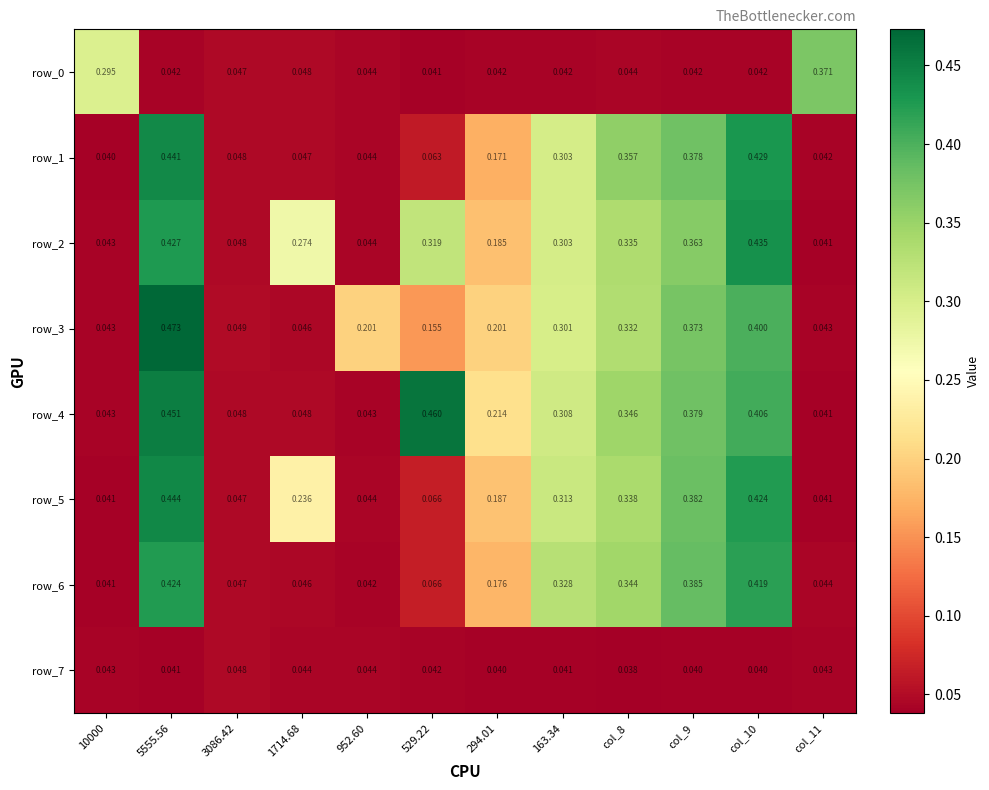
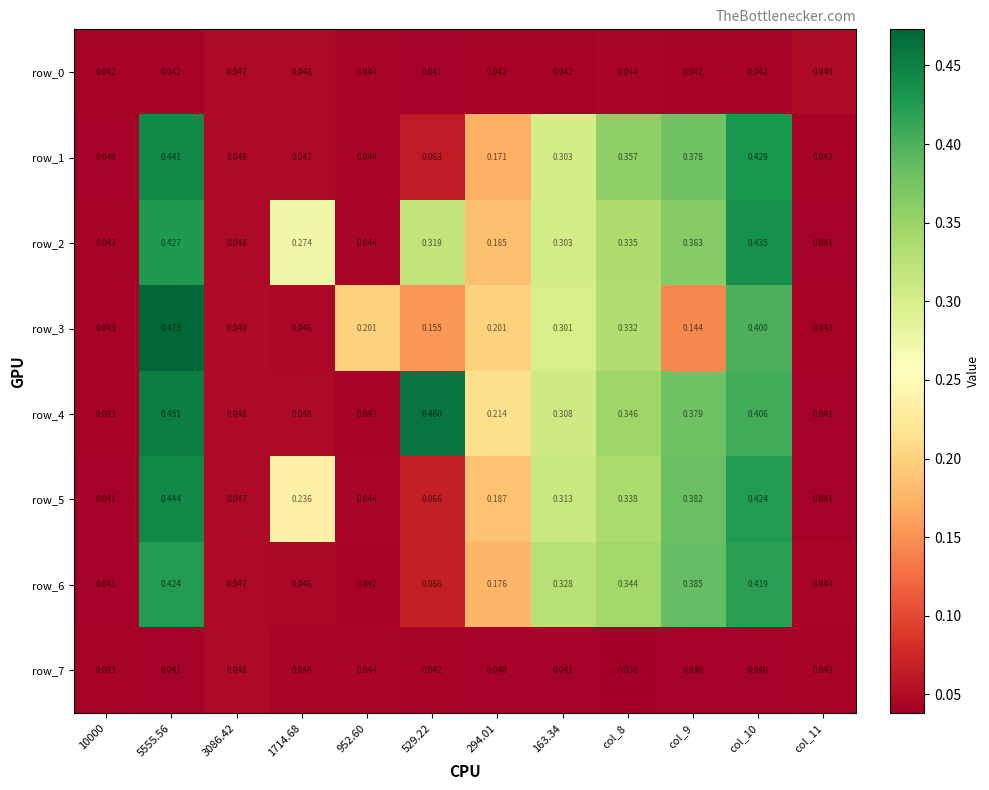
  {
    "row_0": {
-     "10000": 0.295,
+     "10000": 0.042,
      "5555.56": 0.042,
      "3086.42": 0.047,
      "1714.68": 0.048,
      "952.60": 0.044,
      "529.22": 0.041,
      "294.01": 0.042,
      "163.34": 0.042,
      "col_8": 0.044,
      "col_9": 0.042,
      "col_10": 0.042,
-     "col_11": 0.371
+     "col_11": 0.049
    },
    "row_1": {
      "10000": 0.040,
      "5555.56": 0.441,
      "3086.42": 0.048,
      "1714.68": 0.047,
      "952.60": 0.044,
      "529.22": 0.063,
      "294.01": 0.171,
      "163.34": 0.303,
      "col_8": 0.357,
      "col_9": 0.378,
      "col_10": 0.429,
      "col_11": 0.042
    },
    "row_2": {
      "10000": 0.043,
      "5555.56": 0.427,
      "3086.42": 0.048,
      "1714.68": 0.274,
      "952.60": 0.044,
      "529.22": 0.319,
      "294.01": 0.185,
      "163.34": 0.303,
      "col_8": 0.335,
      "col_9": 0.363,
      "col_10": 0.435,
      "col_11": 0.041
    },
    "row_3": {
      "10000": 0.043,
      "5555.56": 0.473,
      "3086.42": 0.049,
      "1714.68": 0.046,
      "952.60": 0.201,
      "529.22": 0.155,
      "294.01": 0.201,
      "163.34": 0.301,
      "col_8": 0.332,
-     "col_9": 0.373,
+     "col_9": 0.144,
      "col_10": 0.400,
      "col_11": 0.043
    },
    "row_4": {
      "10000": 0.043,
      "5555.56": 0.451,
      "3086.42": 0.048,
      "1714.68": 0.048,
      "952.60": 0.043,
      "529.22": 0.460,
      "294.01": 0.214,
      "163.34": 0.308,
      "col_8": 0.346,
      "col_9": 0.379,
      "col_10": 0.406,
      "col_11": 0.041
    },
    "row_5": {
      "10000": 0.041,
      "5555.56": 0.444,
      "3086.42": 0.047,
      "1714.68": 0.236,
      "952.60": 0.044,
      "529.22": 0.066,
      "294.01": 0.187,
      "163.34": 0.313,
      "col_8": 0.338,
      "col_9": 0.382,
      "col_10": 0.424,
      "col_11": 0.041
    },
    "row_6": {
      "10000": 0.041,
      "5555.56": 0.424,
      "3086.42": 0.047,
      "1714.68": 0.046,
      "952.60": 0.042,
      "529.22": 0.066,
      "294.01": 0.176,
      "163.34": 0.328,
      "col_8": 0.344,
      "col_9": 0.385,
      "col_10": 0.419,
      "col_11": 0.044
    },
    "row_7": {
      "10000": 0.043,
      "5555.56": 0.041,
      "3086.42": 0.048,
      "1714.68": 0.044,
      "952.60": 0.044,
      "529.22": 0.042,
      "294.01": 0.040,
      "163.34": 0.041,
      "col_8": 0.038,
      "col_9": 0.040,
      "col_10": 0.040,
      "col_11": 0.043
    }
  }
